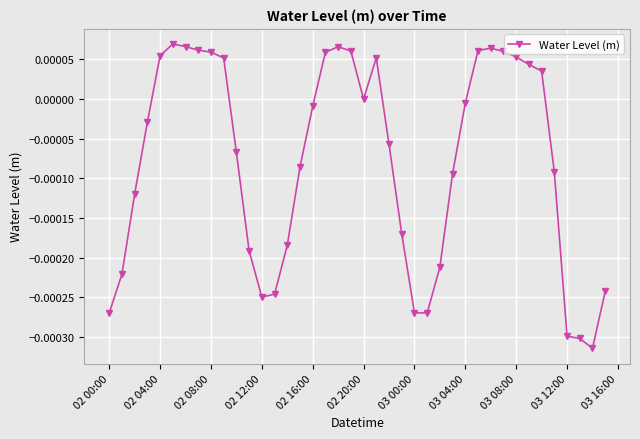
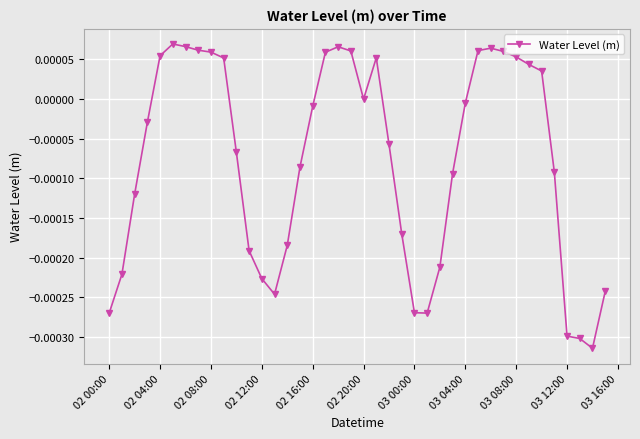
  {
    "02 00:00": -0.00027,
    "02 04:00": 0.00005,
    "02 08:00": 0.00006,
-   "02 12:00": -0.00025,
+   "02 12:00": -0.00023,
    "02 16:00": -0.00001,
    "02 20:00": 0.00000,
    "03 00:00": -0.00027,
    "03 04:00": -0.00001,
    "03 08:00": 0.00005,
    "03 12:00": -0.00030
  }
